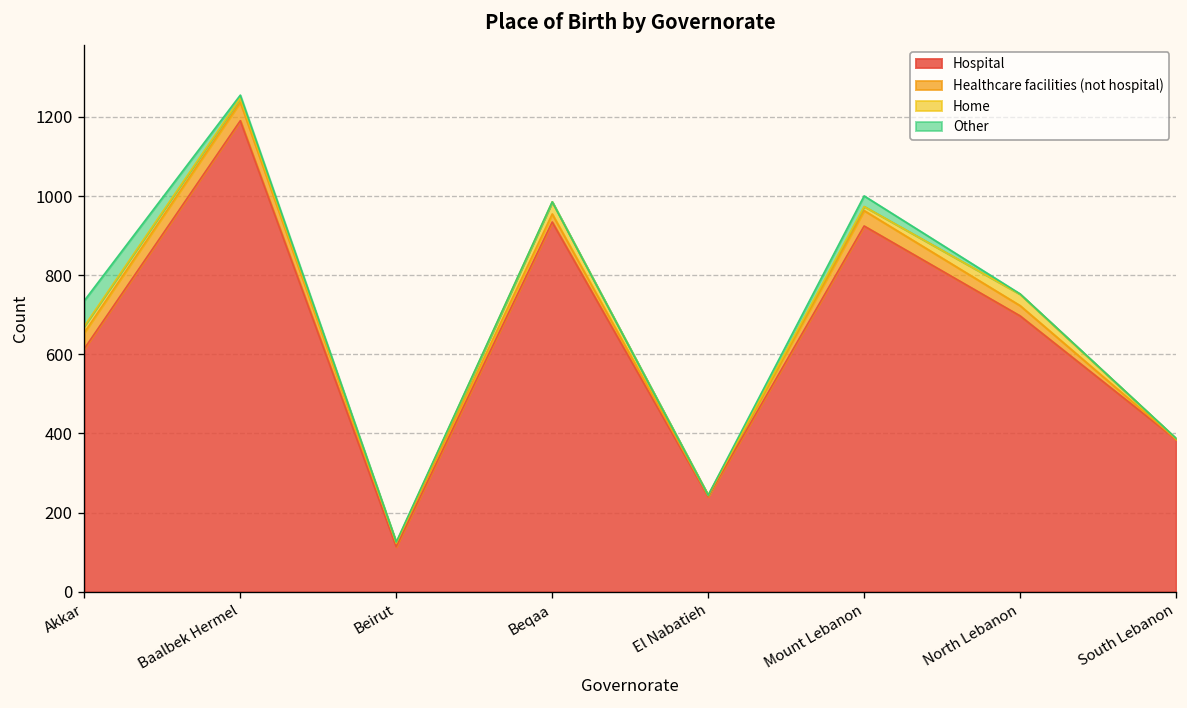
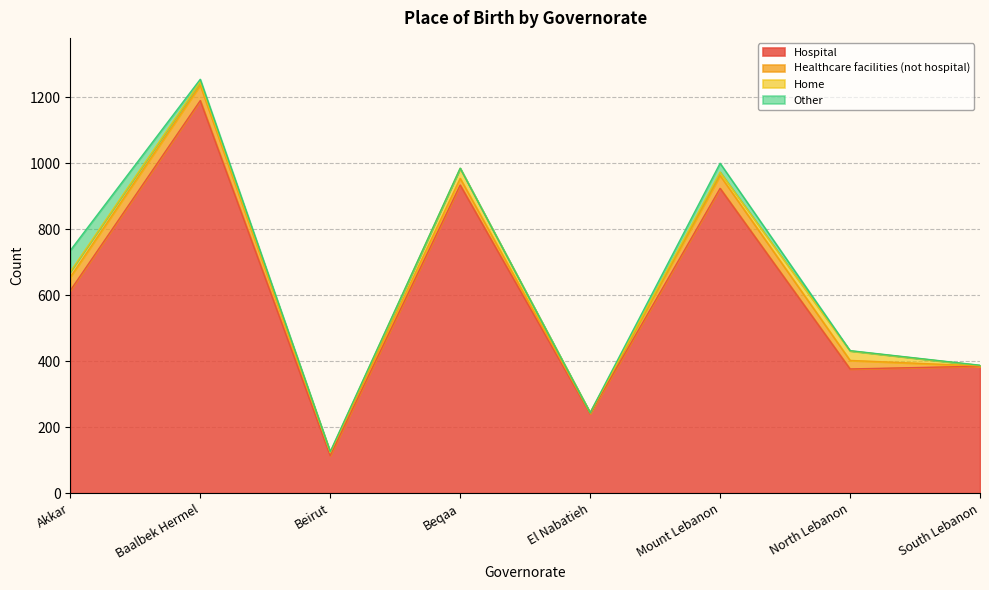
  {
    "Hospital": {
      "Akkar": 610,
      "Baalbek Hermel": 1190,
      "Beirut": 110,
      "Beqaa": 930,
      "Mount Lebanon": 920,
-     "North Lebanon": 700
+     "North Lebanon": 380
    },
    "Other": {
      "Akkar": 60,
      "Mount Lebanon": 30
    }
  }
